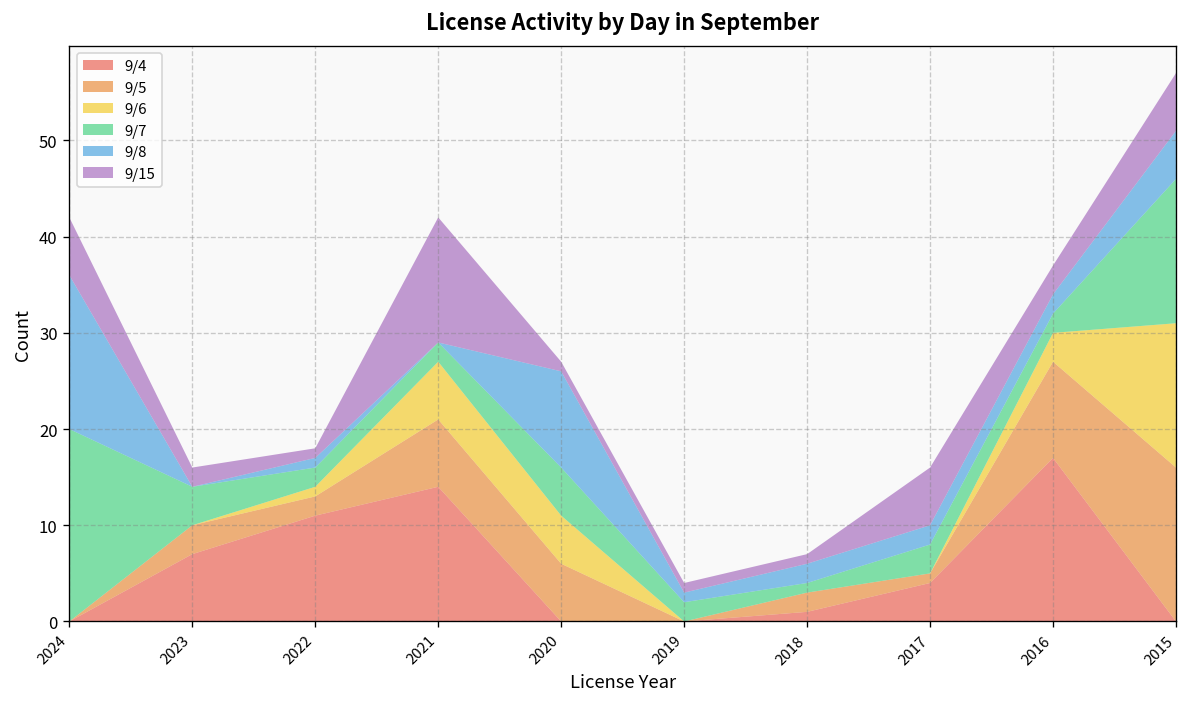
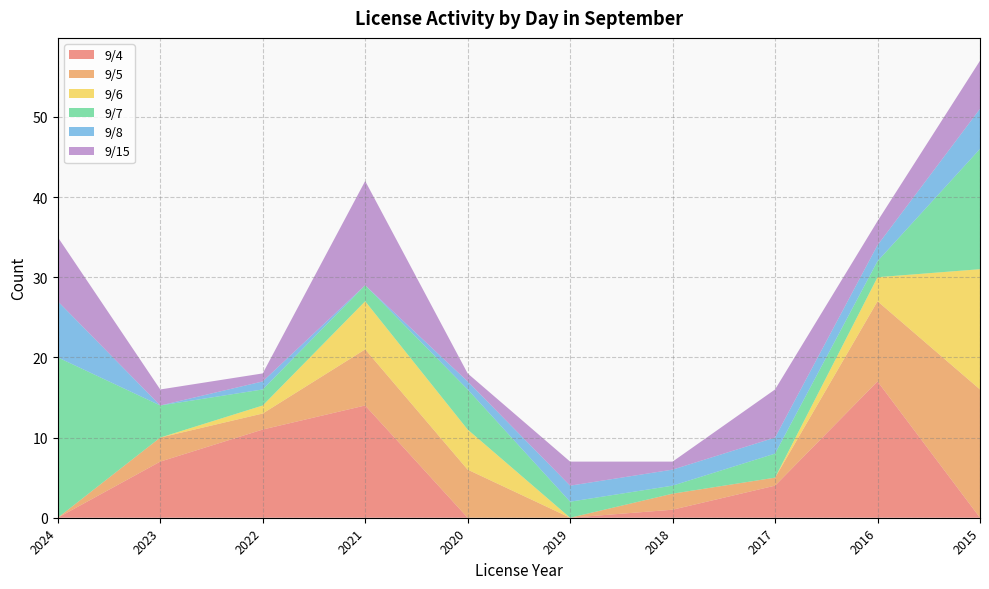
  {
    "9/6": {
      "2022": 1,
      "2021": 6,
      "2020": 5,
      "2016": 3,
      "2015": 15
    },
    "9/7": {
      "2024": 20,
      "2022": 2,
      "2020": 5,
      "2019": 2,
      "2018": 1,
      "2017": 3,
      "2016": 2,
      "2015": 15
    },
    "9/8": {
-     "2024": 16,
+     "2024": 7,
      "2022": 1,
-     "2020": 10,
-     "2019": 1,
+     "2020": 1,
+     "2019": 2,
      "2018": 2,
      "2017": 2,
      "2016": 2,
      "2015": 5
    },
    "9/15": {
-     "2024": 6,
+     "2024": 8,
      "2023": 2,
      "2022": 1,
      "2021": 13,
      "2020": 1,
-     "2019": 1,
+     "2019": 3,
      "2018": 1,
      "2017": 6,
      "2016": 3,
      "2015": 6
    }
  }
